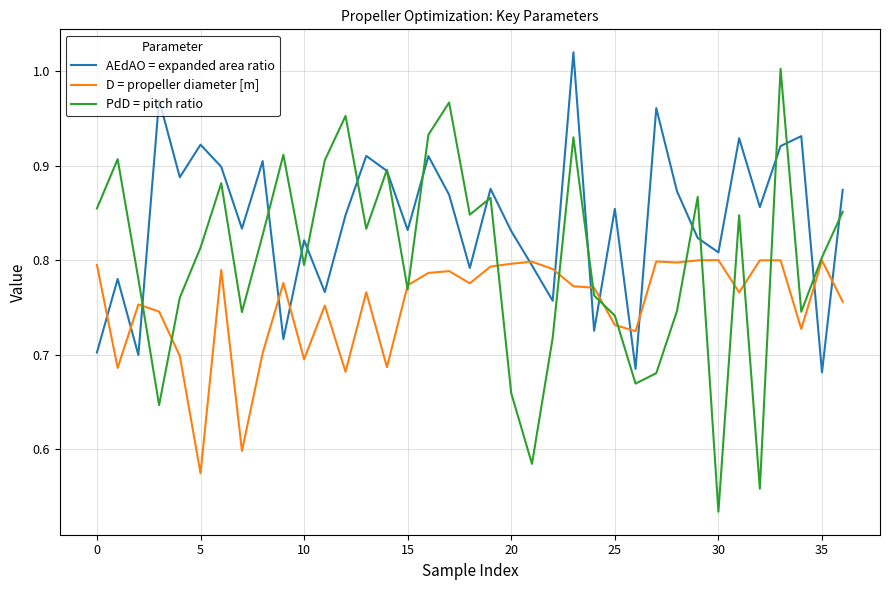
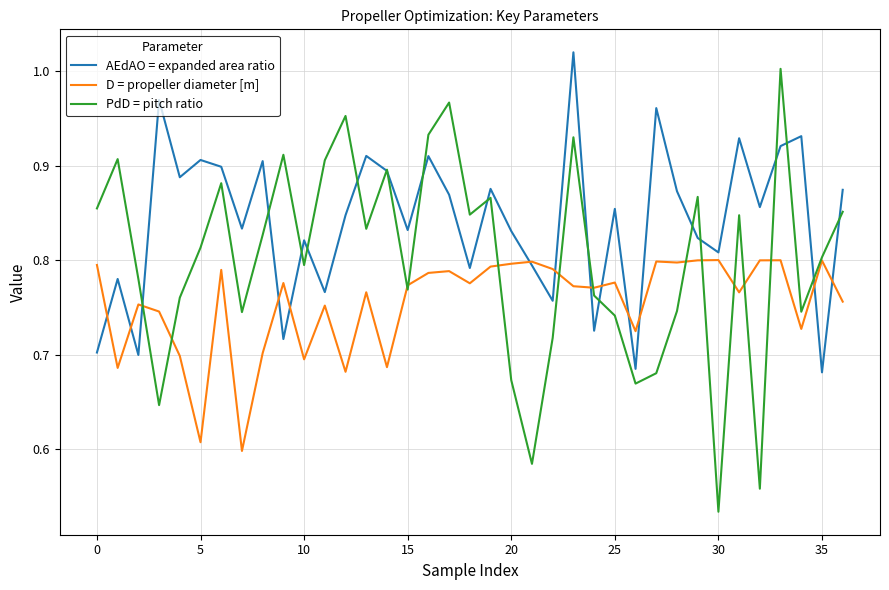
  {
    "AEdAO = expanded area ratio": {
      "0": 0.70,
-     "5": 0.92,
+     "5": 0.91,
      "10": 0.82,
      "15": 0.83,
      "20": 0.83,
      "25": 0.85,
      "30": 0.81,
      "35": 0.68
    },
    "D = propeller diameter [m]": {
      "0": 0.79,
-     "5": 0.57,
+     "5": 0.61,
      "10": 0.69,
      "15": 0.77,
      "20": 0.80,
-     "25": 0.73,
+     "25": 0.78,
      "30": 0.80,
      "35": 0.80
    },
    "PdD = pitch ratio": {
      "0": 0.85,
      "5": 0.81,
      "10": 0.79,
      "15": 0.77,
-     "20": 0.66,
+     "20": 0.67,
      "25": 0.74,
      "30": 0.53,
      "35": 0.80
    }
  }
